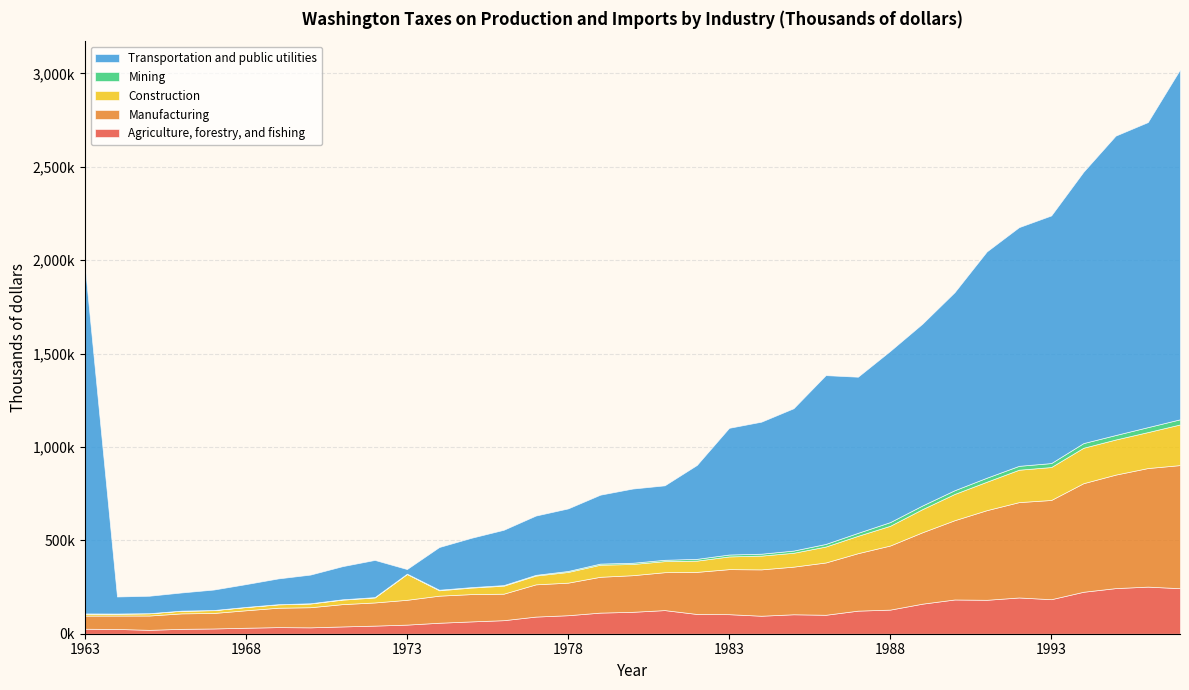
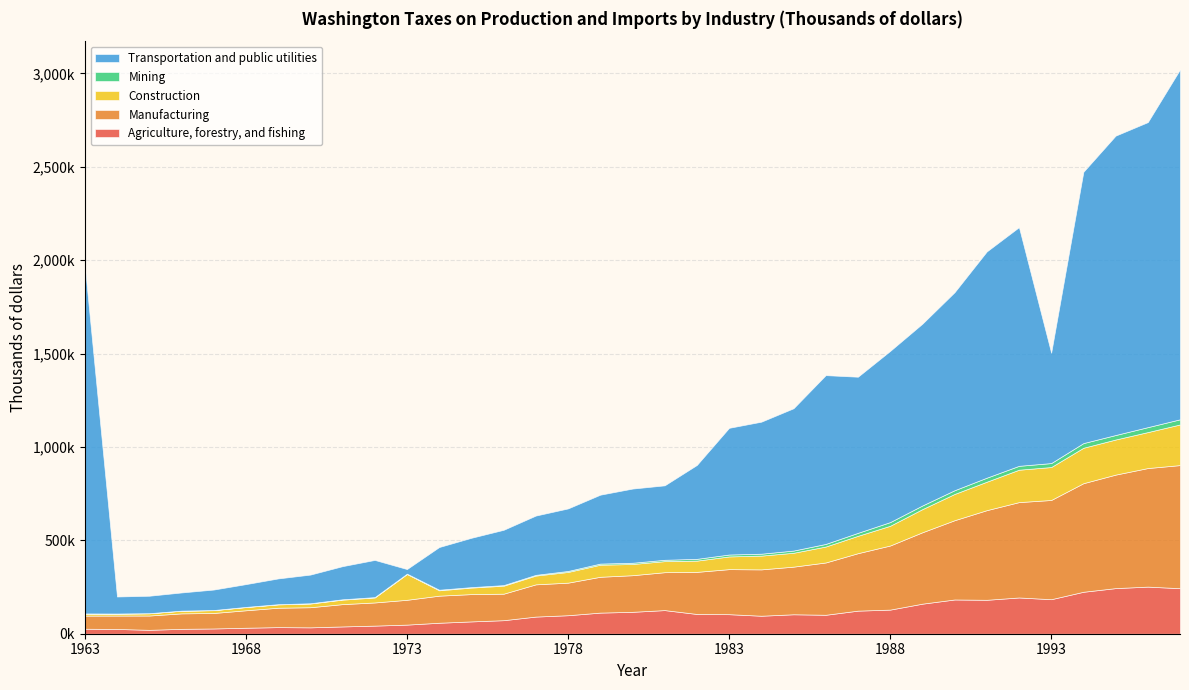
  {
    "Construction": {
      "1988": "110,000",
      "1993": "180,000"
    },
    "Mining": {
      "1988": "20,000",
      "1993": "20,000"
    },
    "Transportation and public utilities": {
      "1963": "1,860,000",
      "1968": "120,000",
      "1973": "20,000",
      "1978": "330,000",
      "1983": "680,000",
      "1988": "920,000",
-     "1993": "1,330,000"
+     "1993": "590,000"
    }
  }
